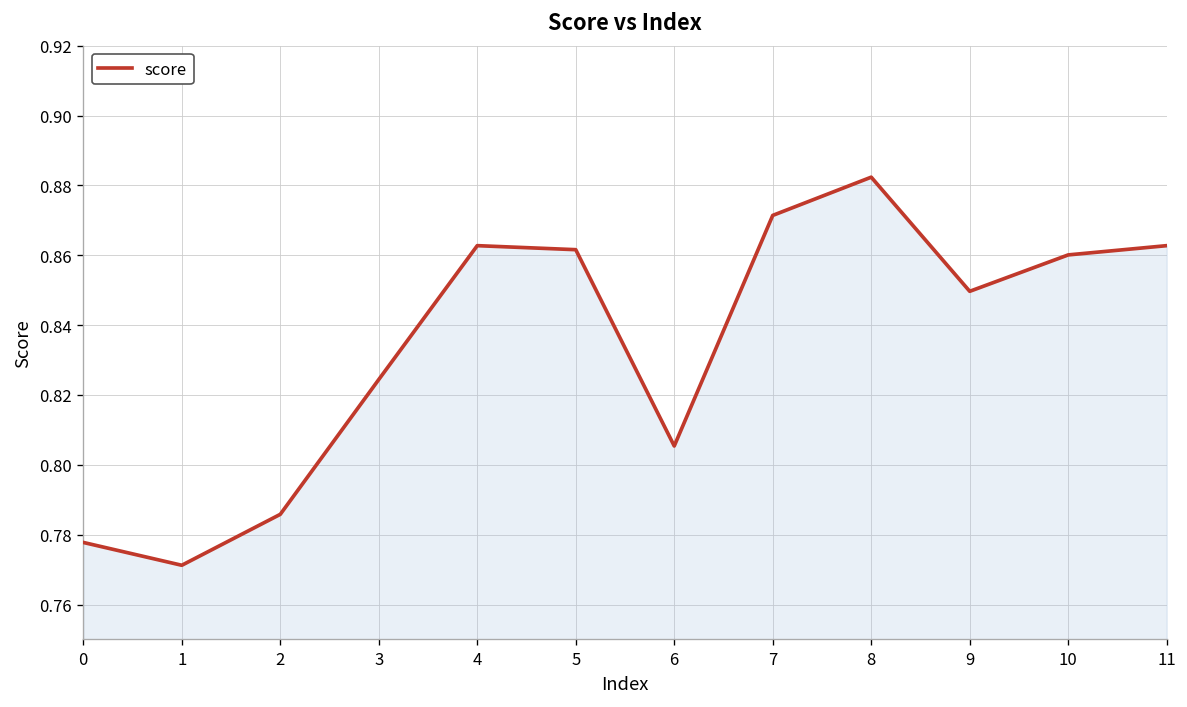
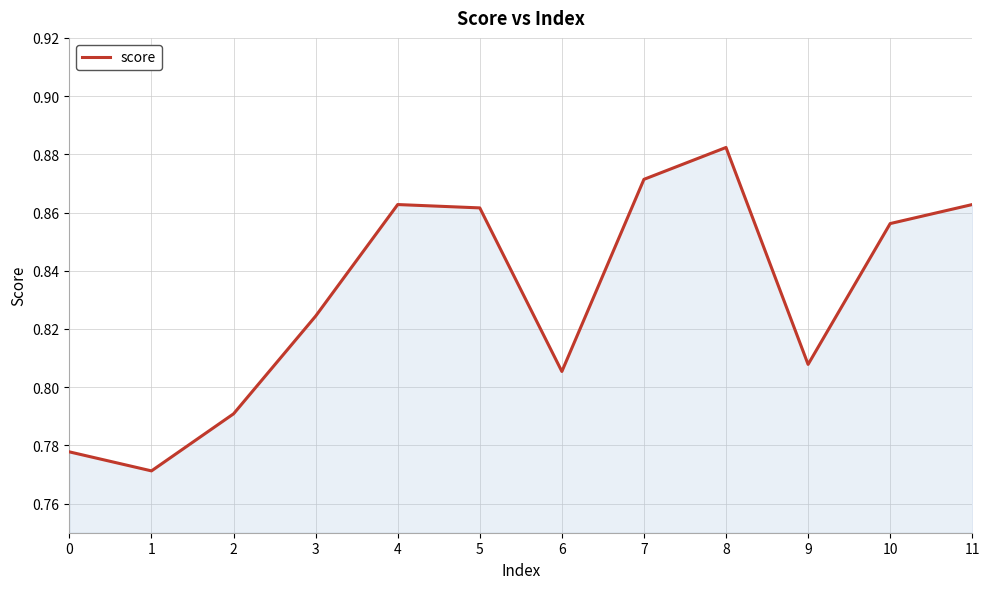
  {
    "0": 0.778,
    "1": 0.771,
-   "2": 0.786,
+   "2": 0.791,
    "3": 0.824,
    "4": 0.863,
    "5": 0.862,
    "6": 0.805,
    "7": 0.871,
    "8": 0.882,
-   "9": 0.850,
-   "10": 0.860,
+   "9": 0.808,
+   "10": 0.856,
    "11": 0.863
  }
